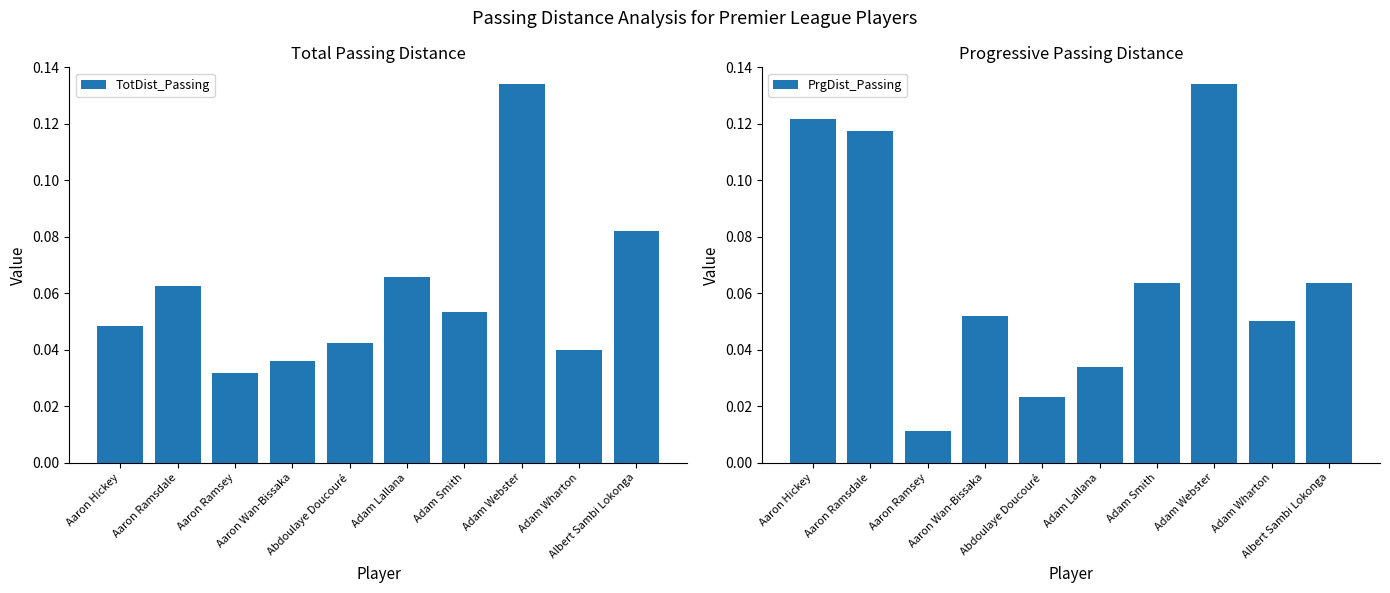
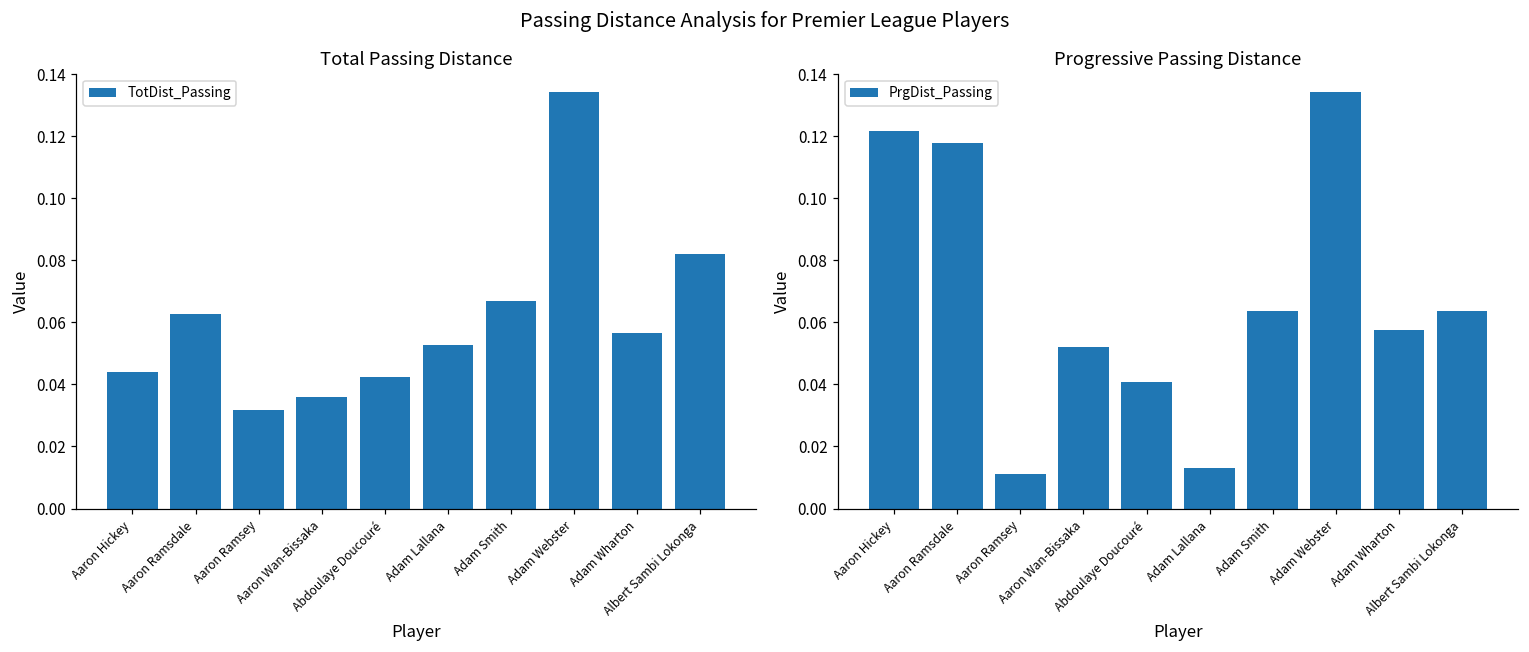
  {
    "Total Passing Distance": {
-     "Aaron Hickey": 0.048,
+     "Aaron Hickey": 0.044,
      "Aaron Ramsdale": 0.063,
      "Aaron Ramsey": 0.032,
      "Aaron Wan-Bissaka": 0.036,
      "Abdoulaye Doucouré": 0.042,
-     "Adam Lallana": 0.066,
-     "Adam Smith": 0.053,
+     "Adam Lallana": 0.053,
+     "Adam Smith": 0.067,
      "Adam Webster": 0.134,
-     "Adam Wharton": 0.040,
+     "Adam Wharton": 0.056,
      "Albert Sambi Lokonga": 0.082
    },
    "Progressive Passing Distance": {
      "Aaron Hickey": 0.122,
      "Aaron Ramsdale": 0.118,
      "Aaron Ramsey": 0.011,
      "Aaron Wan-Bissaka": 0.052,
-     "Abdoulaye Doucouré": 0.023,
-     "Adam Lallana": 0.034,
+     "Abdoulaye Doucouré": 0.041,
+     "Adam Lallana": 0.013,
      "Adam Smith": 0.064,
      "Adam Webster": 0.134,
-     "Adam Wharton": 0.050,
+     "Adam Wharton": 0.058,
      "Albert Sambi Lokonga": 0.064
    }
  }
